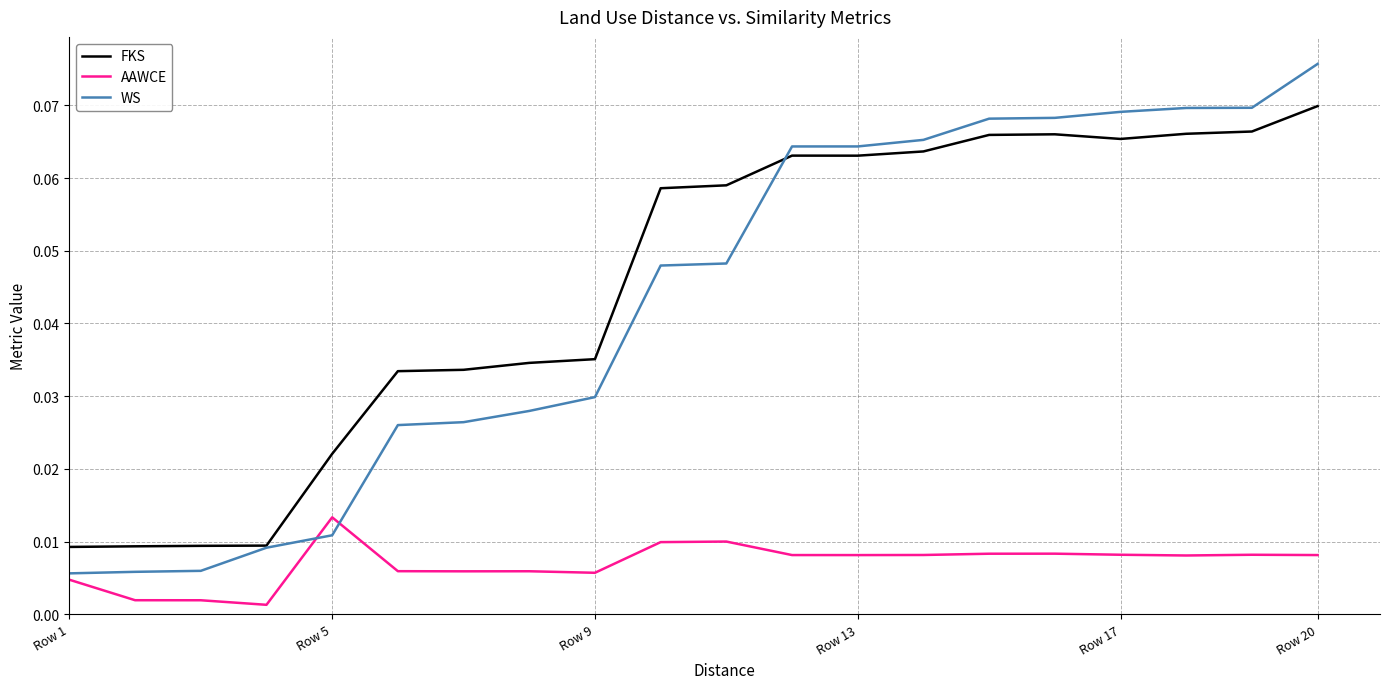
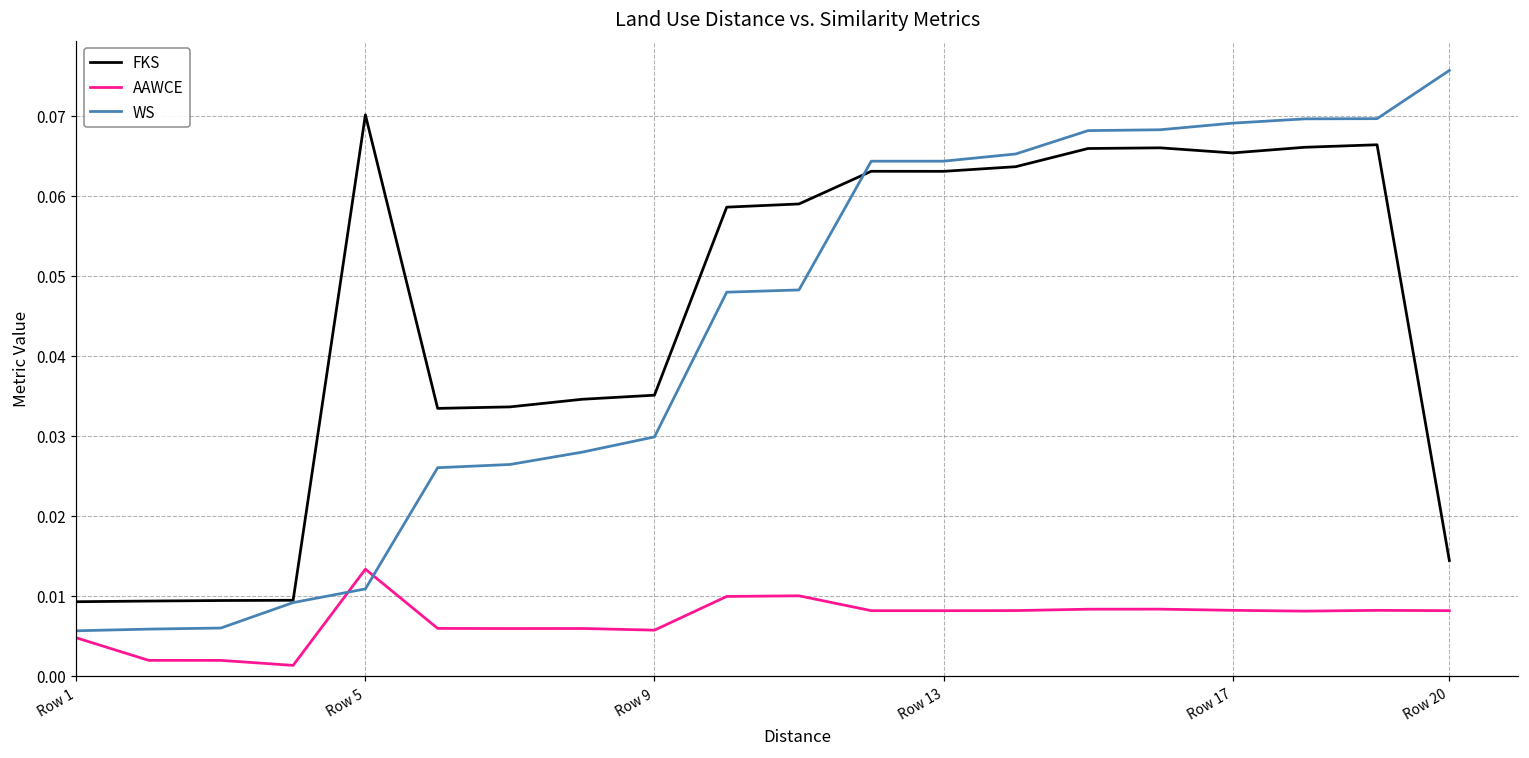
  {
    "FKS": {
      "Row 1": 0.009,
-     "Row 5": 0.022,
+     "Row 5": 0.070,
      "Row 9": 0.035,
      "Row 13": 0.063,
      "Row 17": 0.065,
-     "Row 20": 0.070
+     "Row 20": 0.014
    },
    "AAWCE": {
      "Row 1": 0.005,
      "Row 5": 0.013,
      "Row 9": 0.006,
      "Row 13": 0.008,
      "Row 17": 0.008,
      "Row 20": 0.008
    },
    "WS": {
      "Row 1": 0.006,
      "Row 5": 0.011,
      "Row 9": 0.030,
      "Row 13": 0.064,
      "Row 17": 0.069,
      "Row 20": 0.076
    }
  }
